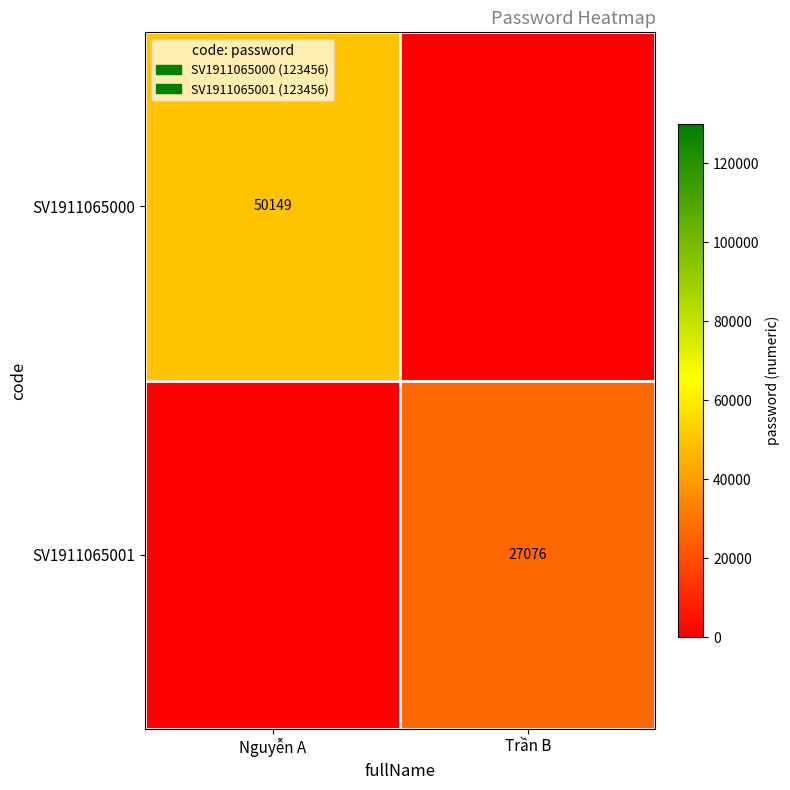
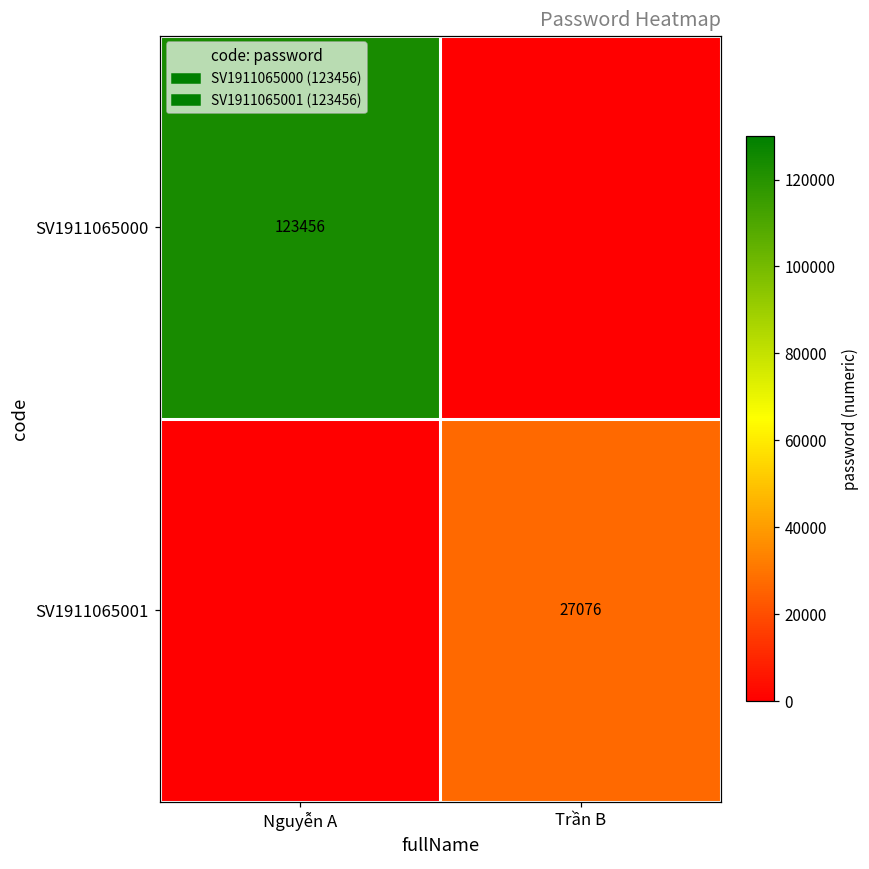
  {
    "SV1911065000": {
-     "Nguyễn A": 50149
+     "Nguyễn A": 123456
    },
    "SV1911065001": {
      "Trần B": 27076
    }
  }
